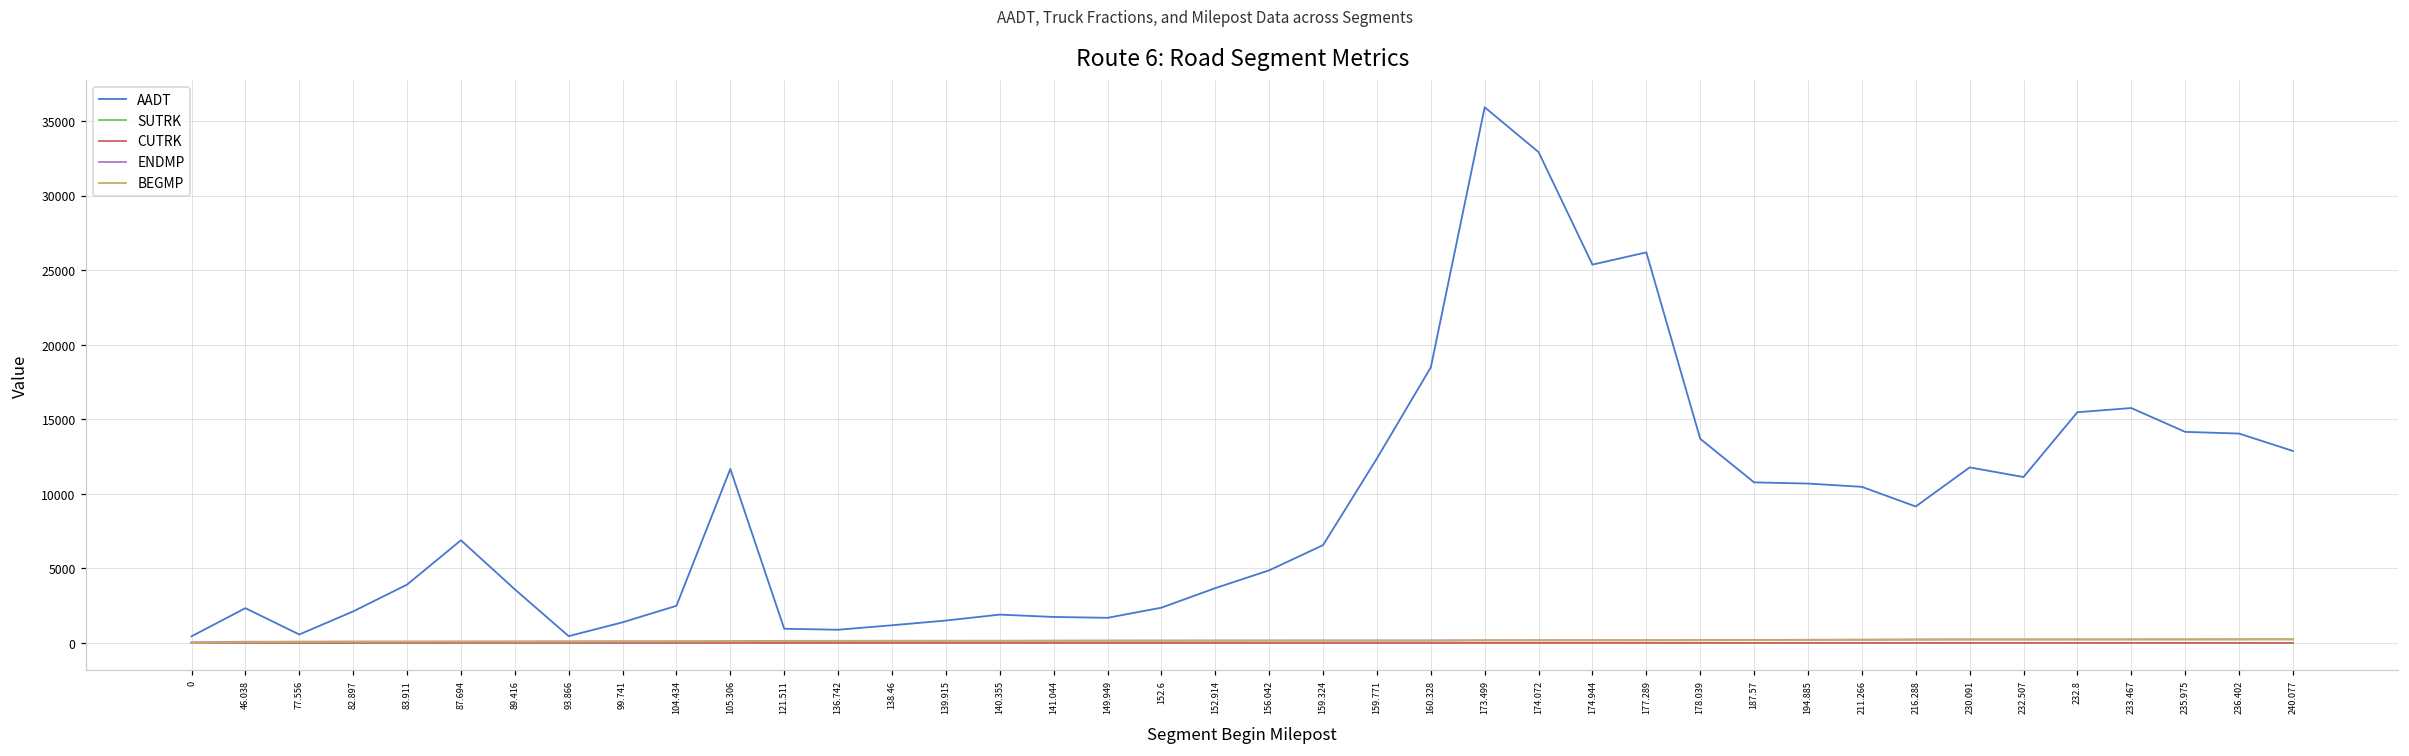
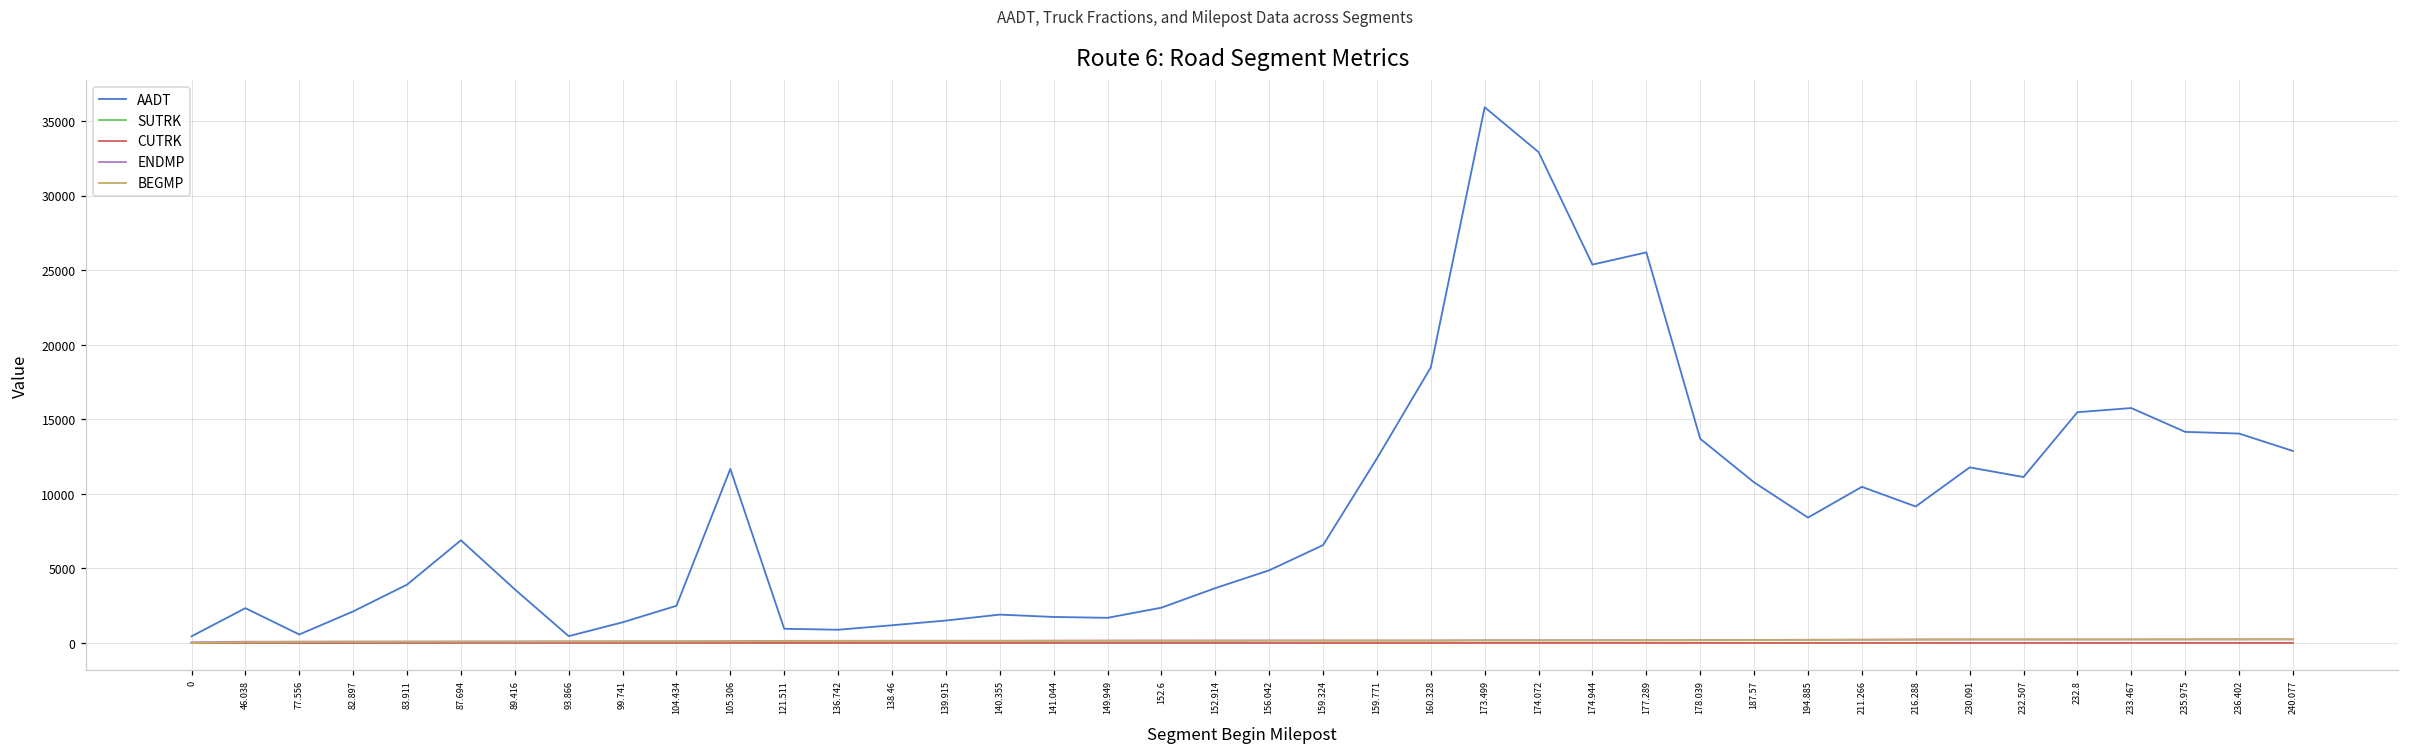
  {
    "AADT": {
      "0": 400,
      "46.038": 2300,
      "77.556": 600,
      "82.897": 2100,
      "83.911": 3900,
      "87.694": 6900,
      "89.416": 3600,
      "93.866": 500,
      "99.741": 1400,
      "104.434": 2500,
      "105.306": 11700,
      "121.511": 900,
      "136.742": 900,
      "138.46": 1200,
      "139.915": 1500,
      "140.355": 1900,
      "141.044": 1700,
      "149.949": 1700,
      "152.6": 2400,
      "152.914": 3700,
      "156.042": 4900,
      "159.324": 6600,
      "159.771": 12400,
      "160.328": 18500,
      "173.499": 35900,
      "174.072": 32900,
      "174.944": 25400,
      "177.289": 26200,
      "178.039": 13700,
      "187.57": 10800,
-     "194.885": 10700,
+     "194.885": 8400,
      "211.266": 10500,
      "216.288": 9200,
      "230.091": 11800,
      "232.507": 11100,
      "232.8": 15500,
      "233.467": 15800,
      "235.975": 14200,
      "236.402": 14000,
      "240.077": 12900
    },
    "CUTRK": {
      "194.885": 0,
      "211.266": 0,
      "216.288": 0,
      "230.091": 0,
      "232.507": 0,
      "232.8": 0,
      "233.467": 0,
      "235.975": 0,
      "236.402": 0,
      "240.077": 0
    }
  }
